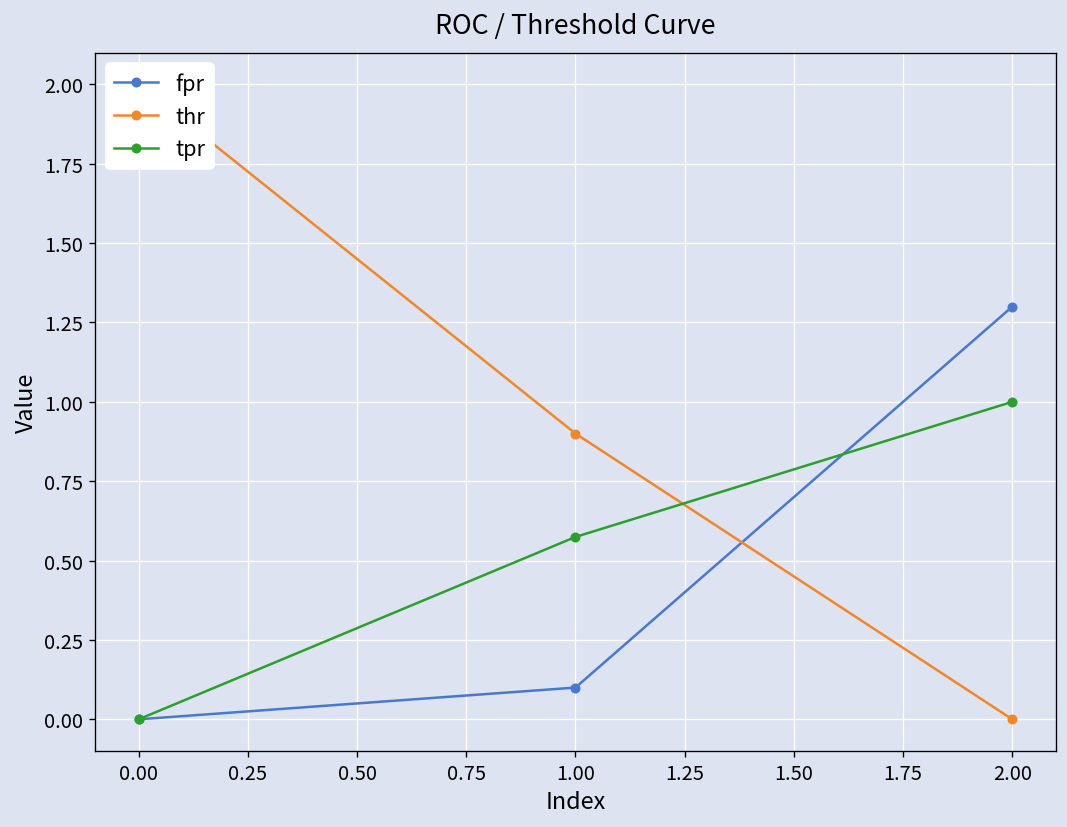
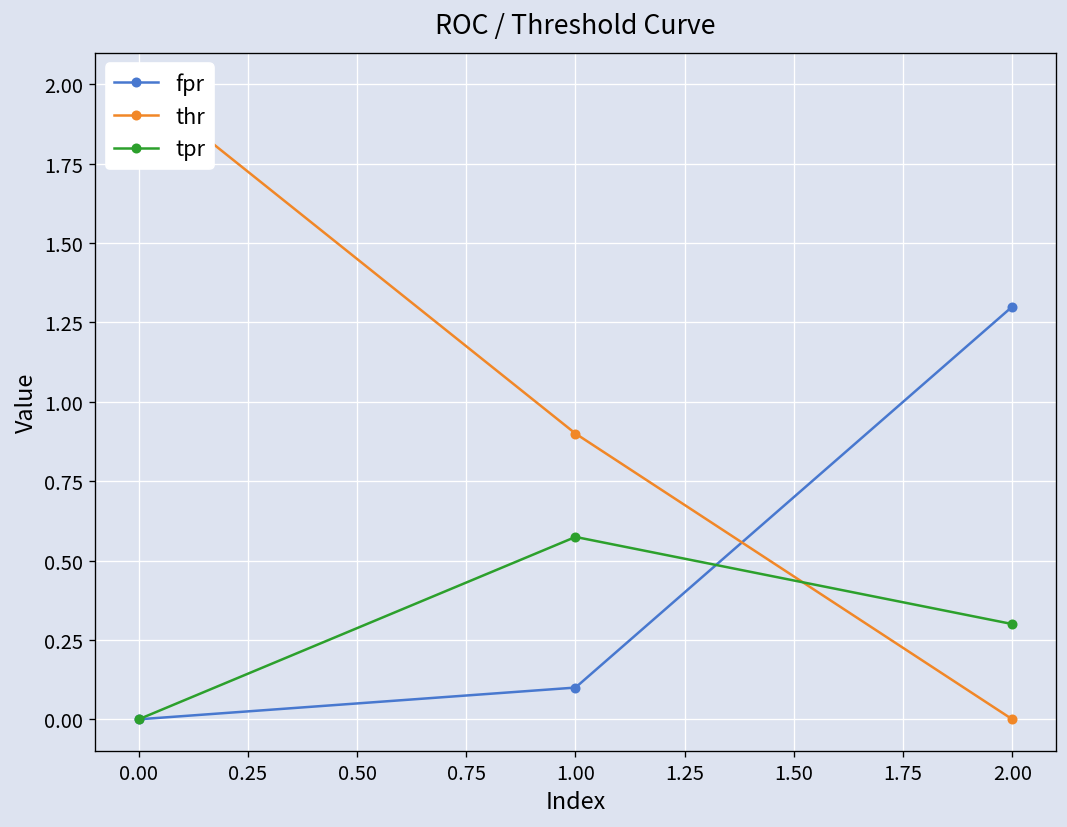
  {
    "fpr": {
      "1.00": 0.1,
      "2.00": 1.3
    },
    "thr": {
      "1.00": 0.9,
      "2.00": 0.0
    },
    "tpr": {
      "1.00": 0.57,
-     "2.00": 1.0
+     "2.00": 0.3
    }
  }
